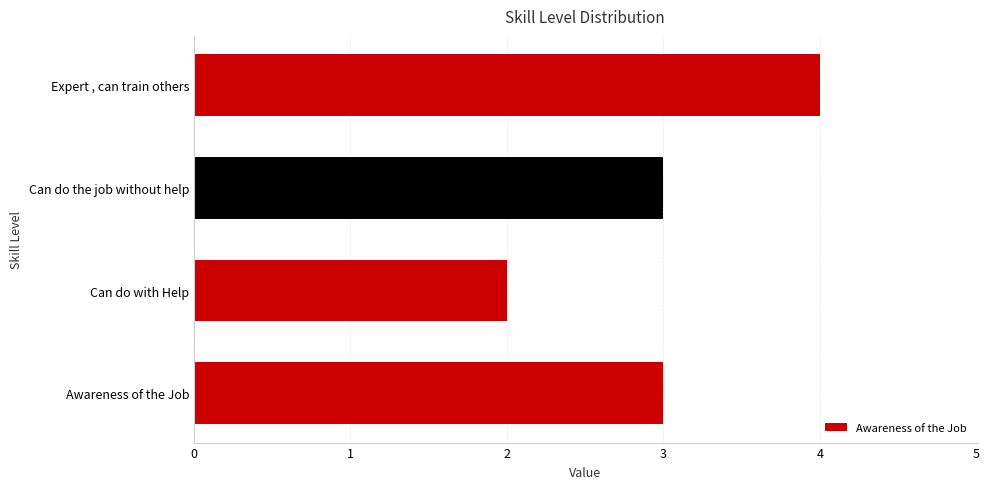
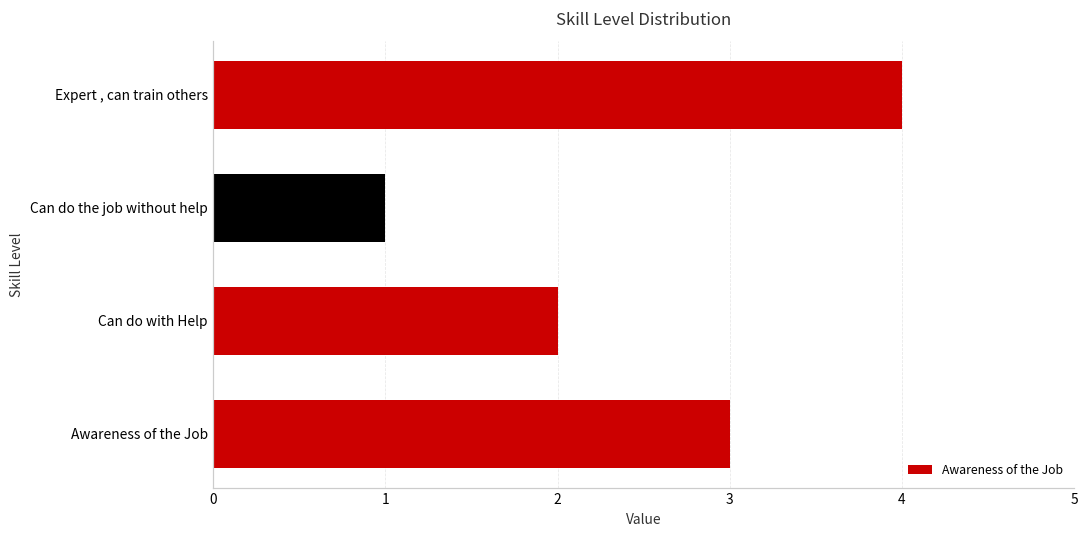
  {
    "Expert , can train others": 4,
-   "Can do the job without help": 3,
+   "Can do the job without help": 1,
    "Can do with Help": 2,
    "Awareness of the Job": 3
  }
